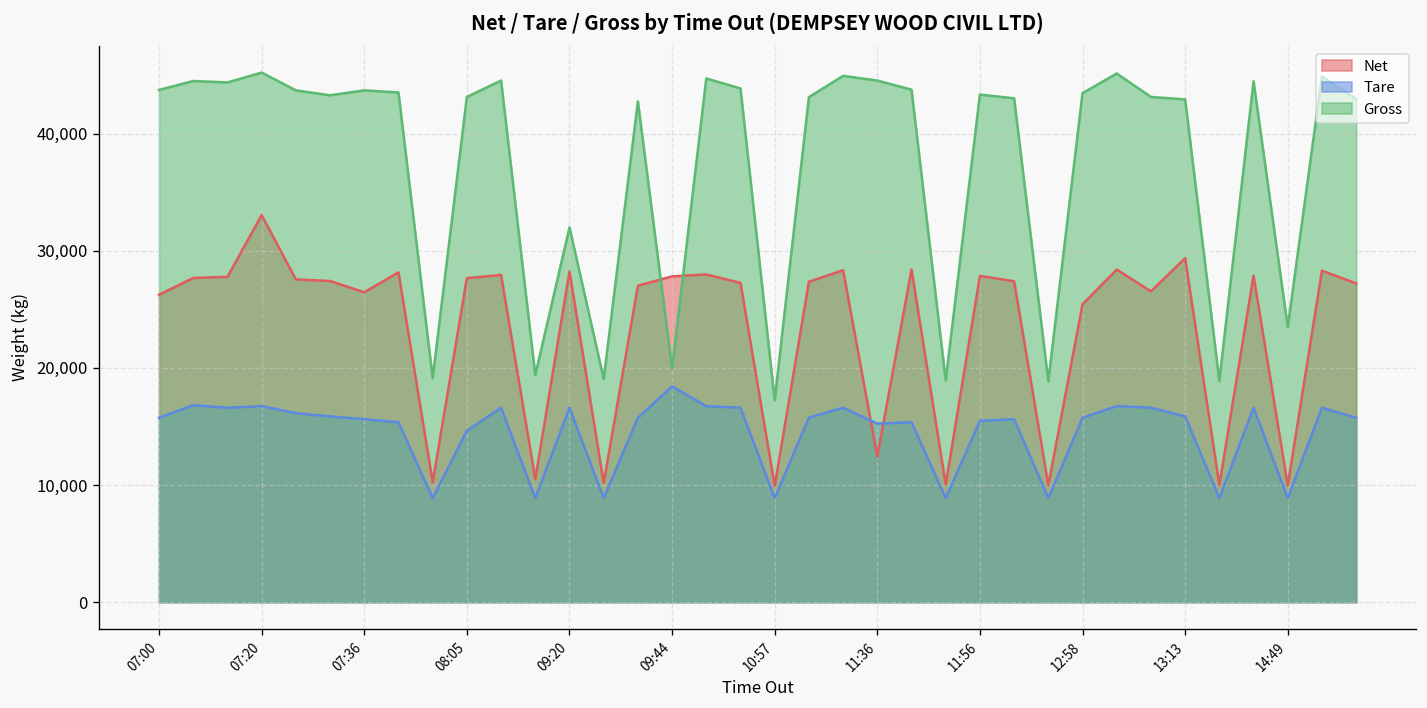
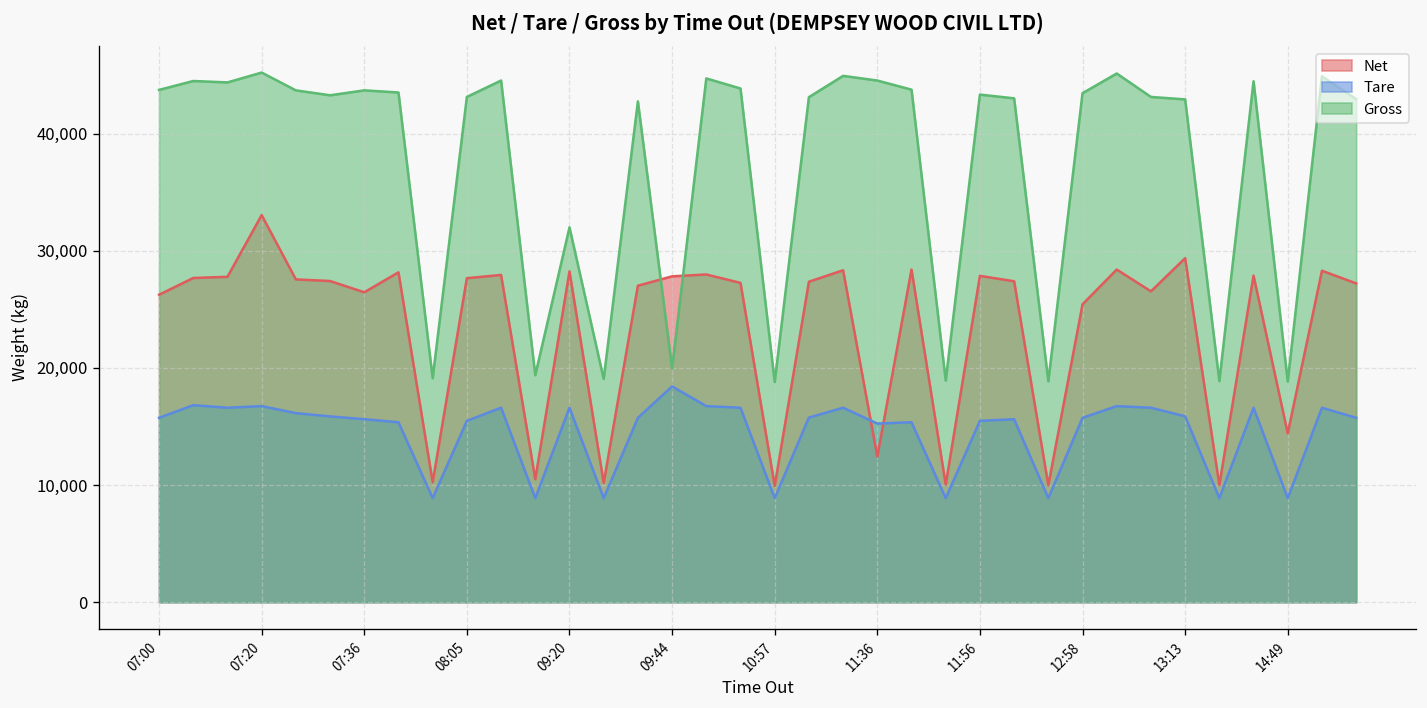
  {
    "Net": {
      "07:00": "26,000",
      "07:20": "33,000",
      "07:36": "26,000",
      "08:05": "28,000",
      "09:20": "28,000",
      "09:44": "28,000",
      "10:57": "10,000",
      "11:36": "12,000",
      "11:56": "28,000",
      "12:58": "25,000",
      "13:13": "29,000",
-     "14:49": "10,000"
+     "14:49": "14,000"
    },
    "Tare": {
      "07:00": "16,000",
      "07:20": "17,000",
      "07:36": "16,000",
-     "08:05": "14,600",
+     "08:05": "15,500",
      "09:20": "17,000",
      "09:44": "18,000",
      "10:57": "9,000",
      "11:36": "15,000",
      "11:56": "15,000",
      "12:58": "16,000",
      "13:13": "16,000",
      "14:49": "9,000"
    },
    "Gross": {
      "07:00": "44,000",
      "07:20": "45,000",
      "07:36": "44,000",
      "08:05": "43,000",
      "09:20": "32,000",
      "09:44": "20,000",
-     "10:57": "17,000",
+     "10:57": "19,000",
      "11:36": "45,000",
      "11:56": "43,000",
      "12:58": "43,000",
      "13:13": "43,000",
-     "14:49": "23,000"
+     "14:49": "19,000"
    }
  }
